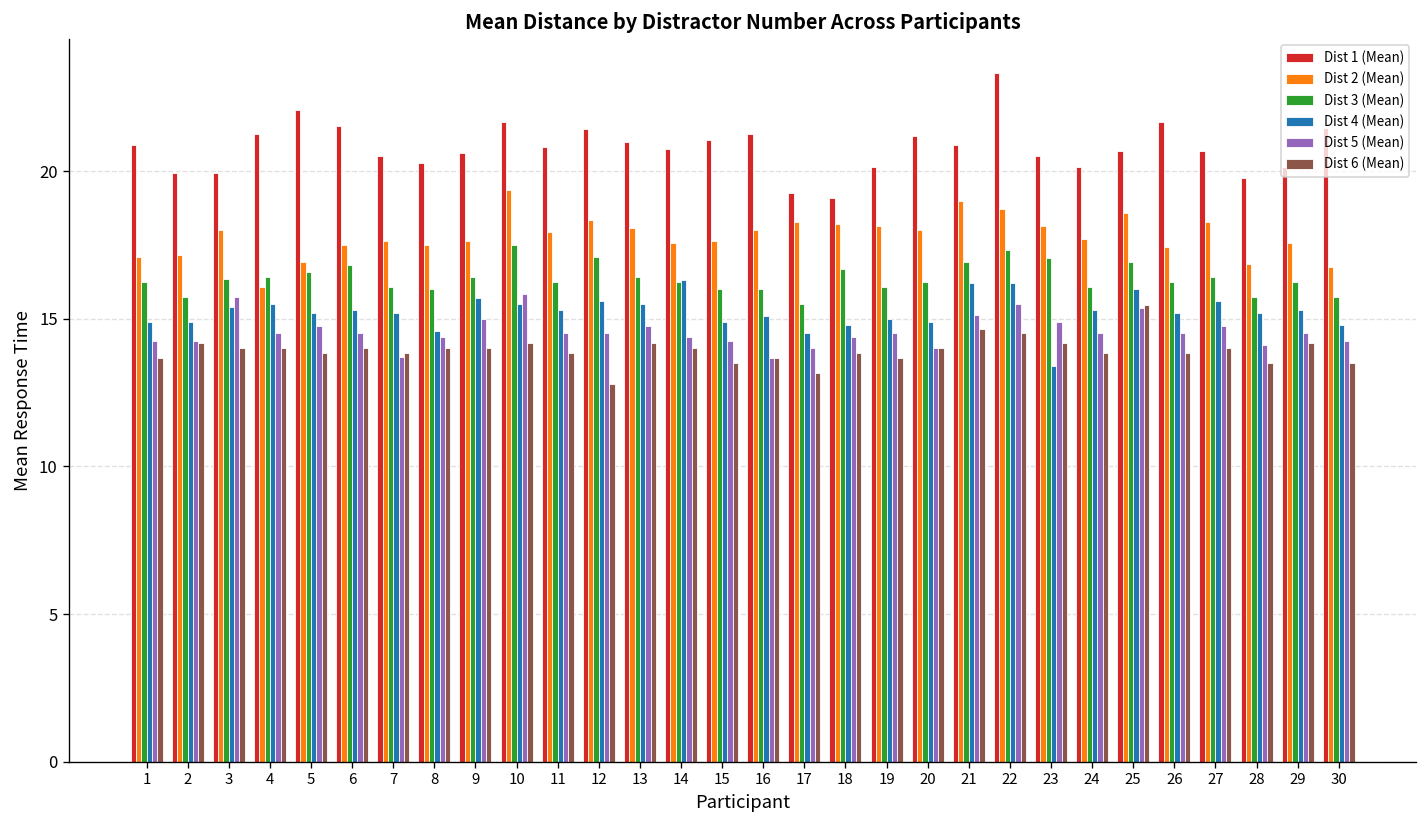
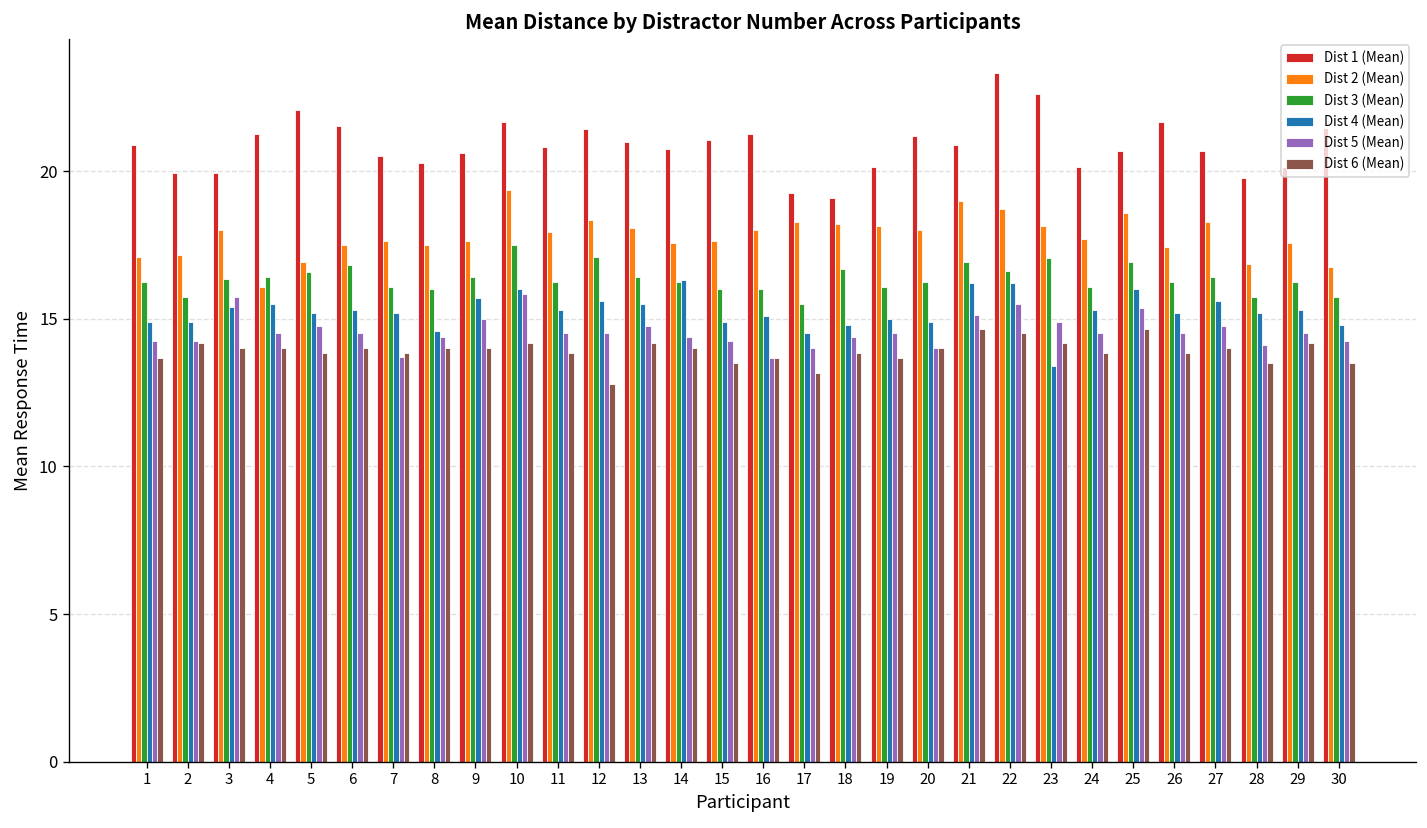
  {
    "Dist 1 (Mean)": {
      "1": 20.9,
      "2": 19.9,
      "3": 19.9,
      "4": 21.3,
      "5": 22.1,
      "6": 21.5,
      "7": 20.5,
      "8": 20.3,
      "9": 20.6,
      "10": 21.7,
      "11": 20.8,
      "12": 21.4,
      "13": 21.0,
      "14": 20.7,
      "15": 21.1,
      "16": 21.3,
      "17": 19.3,
      "18": 19.1,
      "19": 20.1,
      "20": 21.2,
      "21": 20.9,
      "22": 23.3,
-     "23": 20.5,
+     "23": 22.6,
      "24": 20.1,
      "25": 20.7,
      "26": 21.7,
      "27": 20.7,
      "28": 19.8
    },
    "Dist 2 (Mean)": {
      "1": 17.1,
      "2": 17.2,
      "3": 18.0,
      "4": 16.1,
      "5": 16.9,
      "6": 17.5,
      "7": 17.6,
      "8": 17.5,
      "9": 17.6,
      "10": 19.4,
      "11": 17.9,
      "12": 18.4,
      "13": 18.1,
      "14": 17.6,
      "15": 17.6,
      "16": 18.0,
      "17": 18.3,
      "18": 18.2,
      "19": 18.1,
      "20": 18.0,
      "21": 19.0,
      "22": 18.7,
      "23": 18.1,
      "24": 17.7,
      "25": 18.6,
      "26": 17.4,
      "27": 18.3,
      "28": 16.9,
      "29": 17.6,
      "30": 16.8
    },
    "Dist 3 (Mean)": {
      "1": 16.3,
      "2": 15.8,
      "3": 16.3,
      "4": 16.4,
      "5": 16.6,
      "6": 16.8,
      "7": 16.1,
      "8": 16.0,
      "9": 16.4,
      "10": 17.5,
      "11": 16.3,
      "12": 17.1,
      "13": 16.4,
      "14": 16.3,
      "15": 16.0,
      "16": 16.0,
      "17": 15.5,
      "18": 16.7,
      "19": 16.1,
      "20": 16.3,
      "21": 16.9,
-     "22": 17.3,
+     "22": 16.6,
      "23": 17.1,
      "24": 16.1,
      "25": 16.9,
      "26": 16.3,
      "27": 16.4,
      "28": 15.8,
      "29": 16.3,
      "30": 15.8
    },
    "Dist 4 (Mean)": {
      "1": 14.9,
      "2": 14.9,
      "3": 15.4,
      "4": 15.5,
      "5": 15.2,
      "6": 15.3,
      "7": 15.2,
      "8": 14.6,
      "9": 15.7,
-     "10": 15.5,
+     "10": 16.0,
      "11": 15.3,
      "12": 15.6,
      "13": 15.5,
      "14": 16.3,
      "15": 14.9,
      "16": 15.1,
      "17": 14.5,
      "18": 14.8,
      "19": 15.0,
      "20": 14.9,
      "21": 16.2,
      "22": 16.2,
      "23": 13.4,
      "24": 15.3,
      "25": 16.0,
      "26": 15.2,
      "27": 15.6,
      "28": 15.2,
      "29": 15.3,
      "30": 14.8
    },
    "Dist 5 (Mean)": {
      "1": 14.3,
      "2": 14.3,
      "3": 15.7,
      "4": 14.5,
      "5": 14.8,
      "6": 14.5,
      "7": 13.7,
      "8": 14.4,
      "9": 15.0,
      "10": 15.8,
      "11": 14.5,
      "12": 14.5,
      "13": 14.8,
      "14": 14.4,
      "15": 14.3,
      "16": 13.7,
      "17": 14.0,
      "18": 14.4,
      "19": 14.5,
      "20": 14.0,
      "21": 15.1,
      "22": 15.5,
      "23": 14.9,
      "24": 14.5,
      "25": 15.4,
      "26": 14.5,
      "27": 14.8,
      "28": 14.1,
      "29": 14.5,
      "30": 14.3
    },
    "Dist 6 (Mean)": {
      "1": 13.7,
      "2": 14.2,
      "3": 14.0,
      "4": 14.0,
      "5": 13.8,
      "6": 14.0,
      "7": 13.8,
      "8": 14.0,
      "9": 14.0,
      "10": 14.2,
      "11": 13.8,
      "12": 12.8,
      "13": 14.2,
      "14": 14.0,
      "15": 13.5,
      "16": 13.7,
      "17": 13.2,
      "18": 13.8,
      "19": 13.7,
      "20": 14.0,
      "21": 14.7,
      "22": 14.5,
      "23": 14.2,
      "24": 13.8,
-     "25": 15.5,
+     "25": 14.7,
      "26": 13.8,
      "27": 14.0,
      "28": 13.5,
      "29": 14.2,
      "30": 13.5
    }
  }
